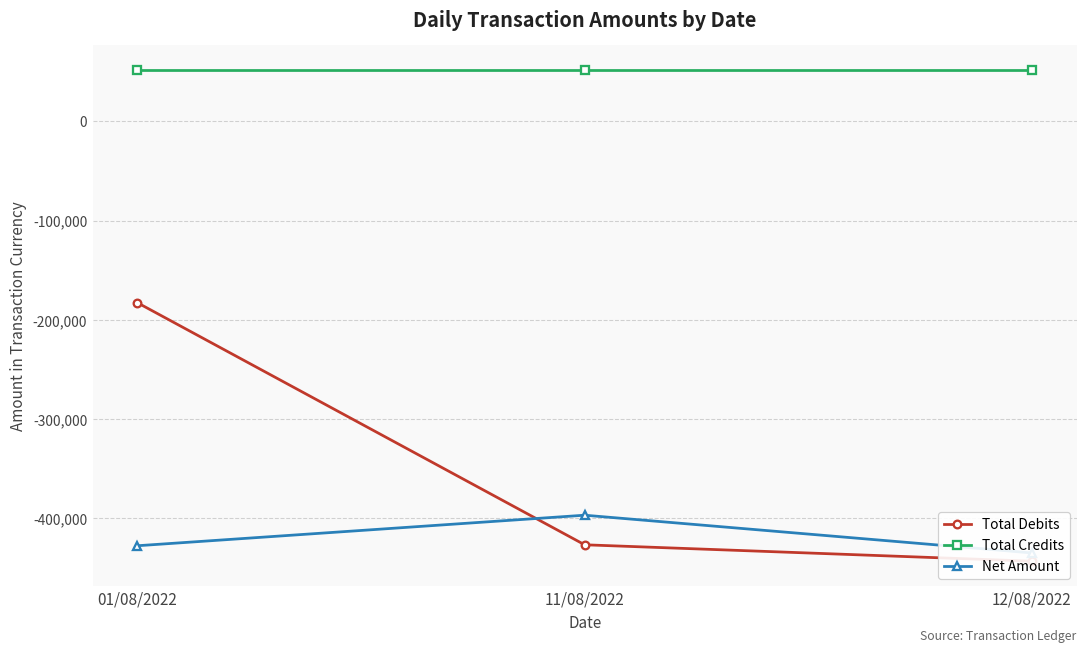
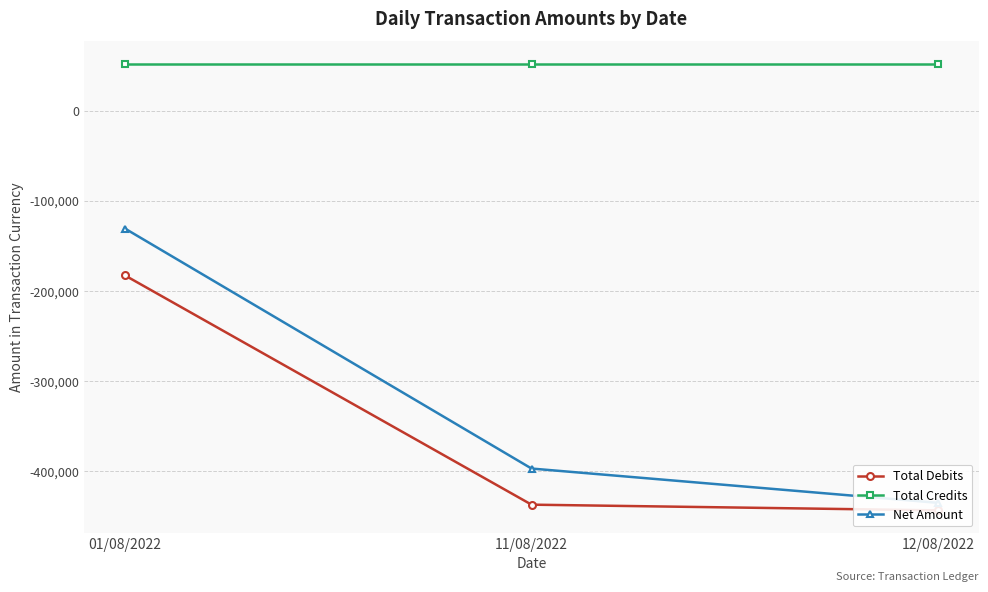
  {
    "Total Debits": {
      "01/08/2022": "-180,000",
-     "11/08/2022": "-430,000"
+     "11/08/2022": "-440,000"
    },
    "Total Credits": {
      "01/08/2022": "50,000",
      "11/08/2022": "50,000",
      "12/08/2022": "50,000"
    },
    "Net Amount": {
-     "01/08/2022": "-430,000",
+     "01/08/2022": "-130,000",
      "11/08/2022": "-400,000"
    }
  }
